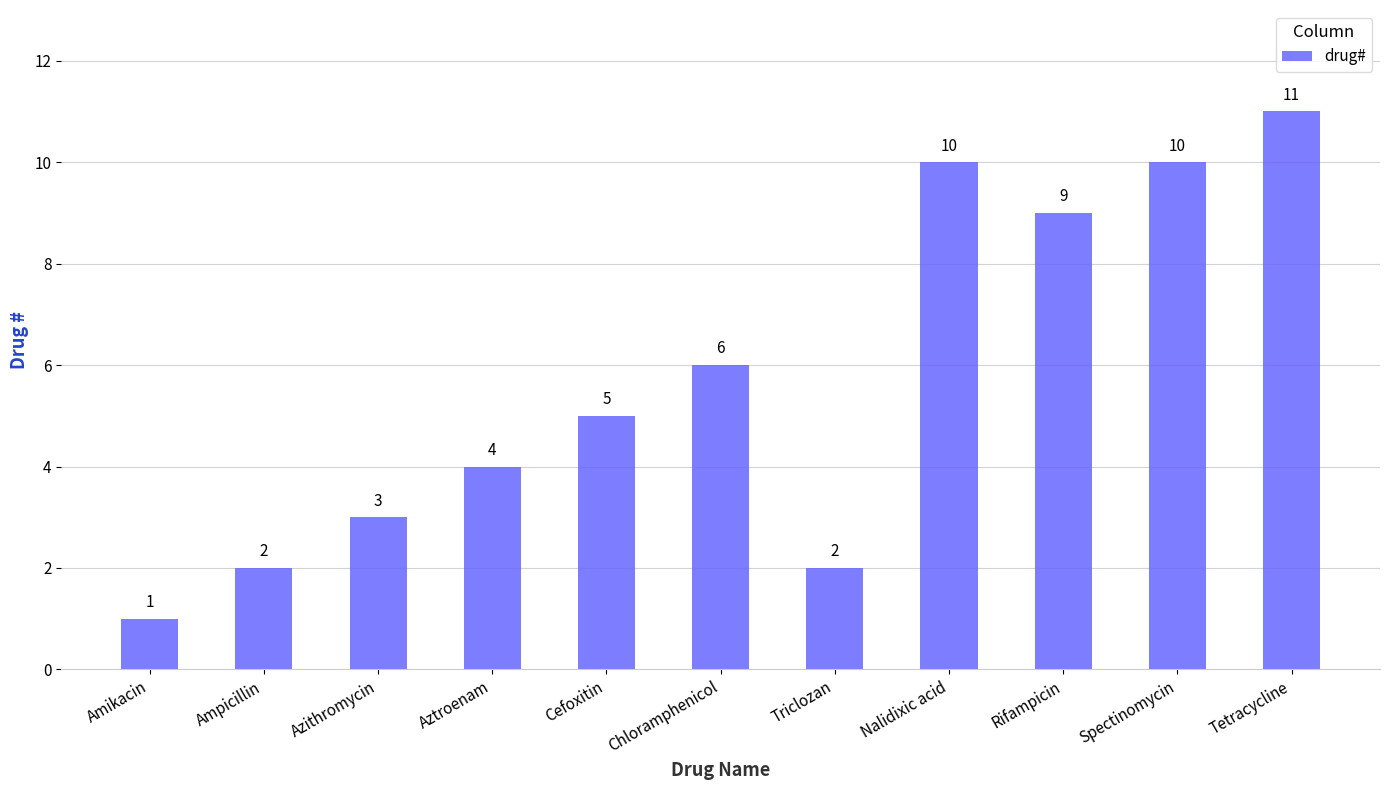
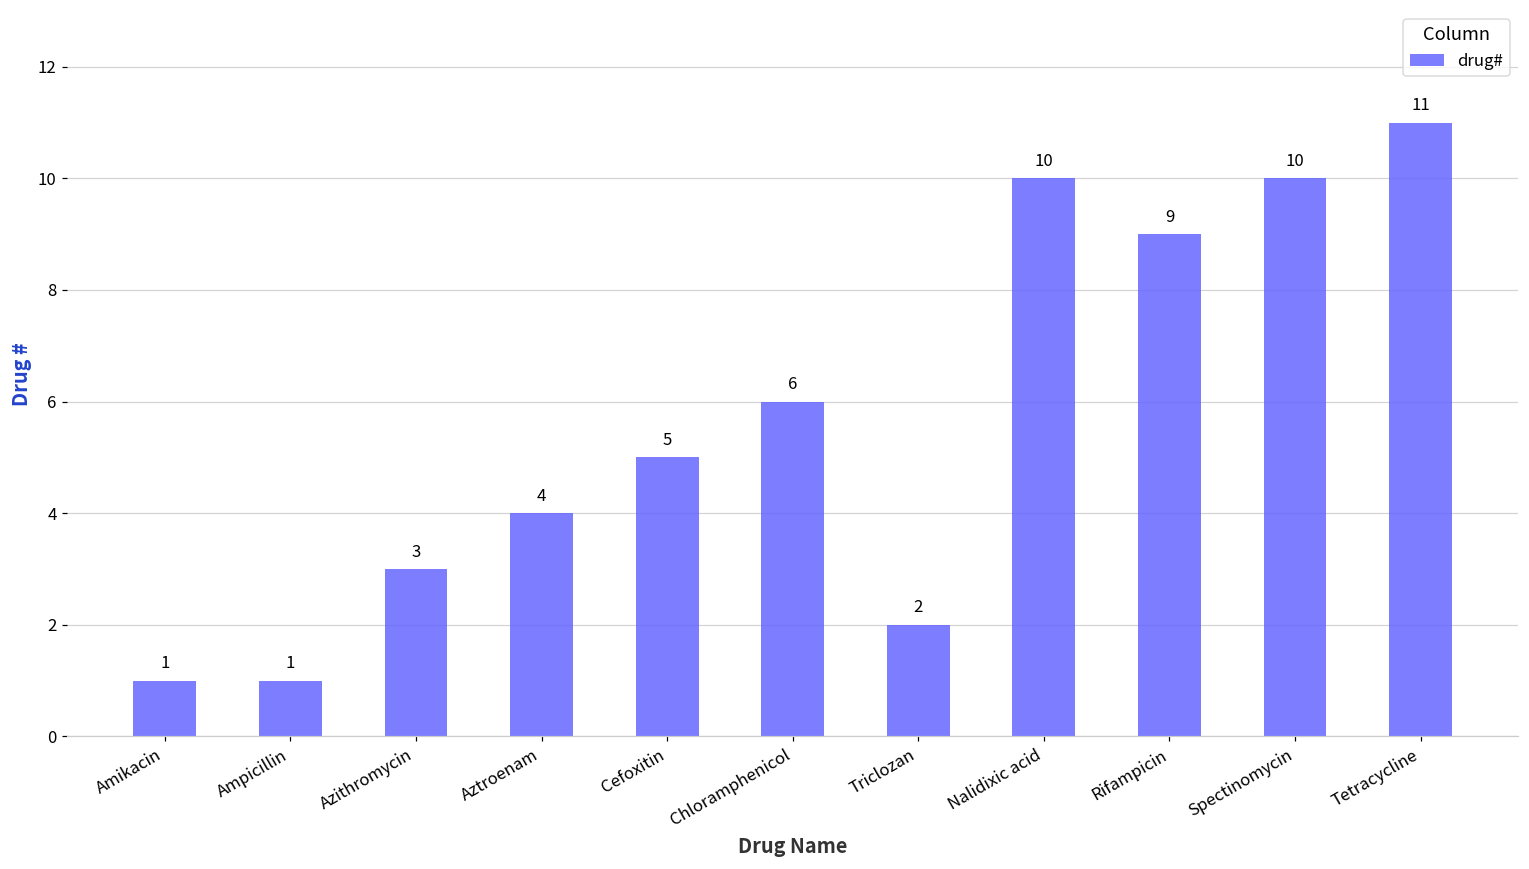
  {
    "Amikacin": 1,
-   "Ampicillin": 2,
+   "Ampicillin": 1,
    "Azithromycin": 3,
    "Aztroenam": 4,
    "Cefoxitin": 5,
    "Chloramphenicol": 6,
    "Triclozan": 2,
    "Nalidixic acid": 10,
    "Rifampicin": 9,
    "Spectinomycin": 10,
    "Tetracycline": 11
  }
